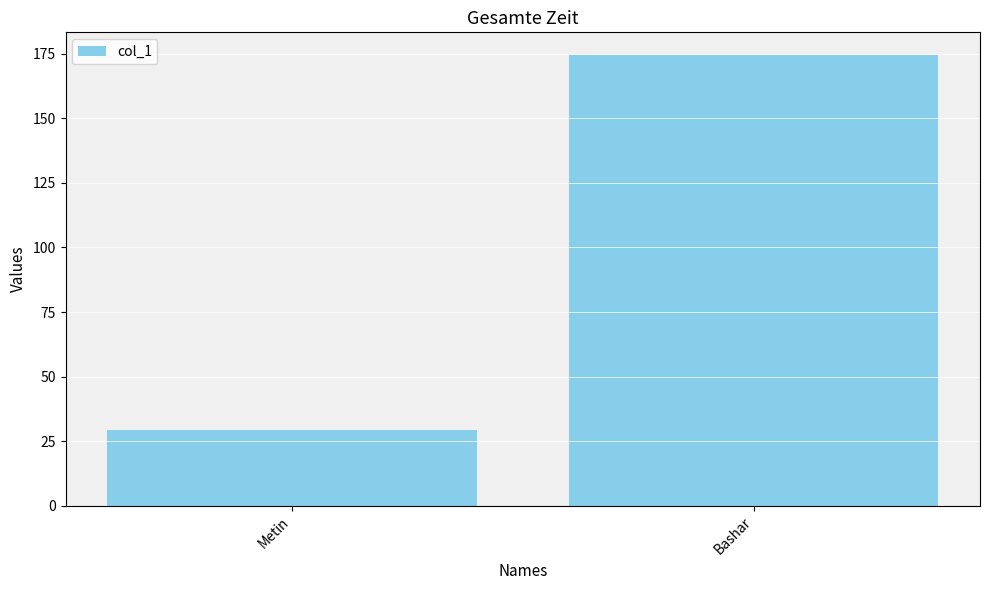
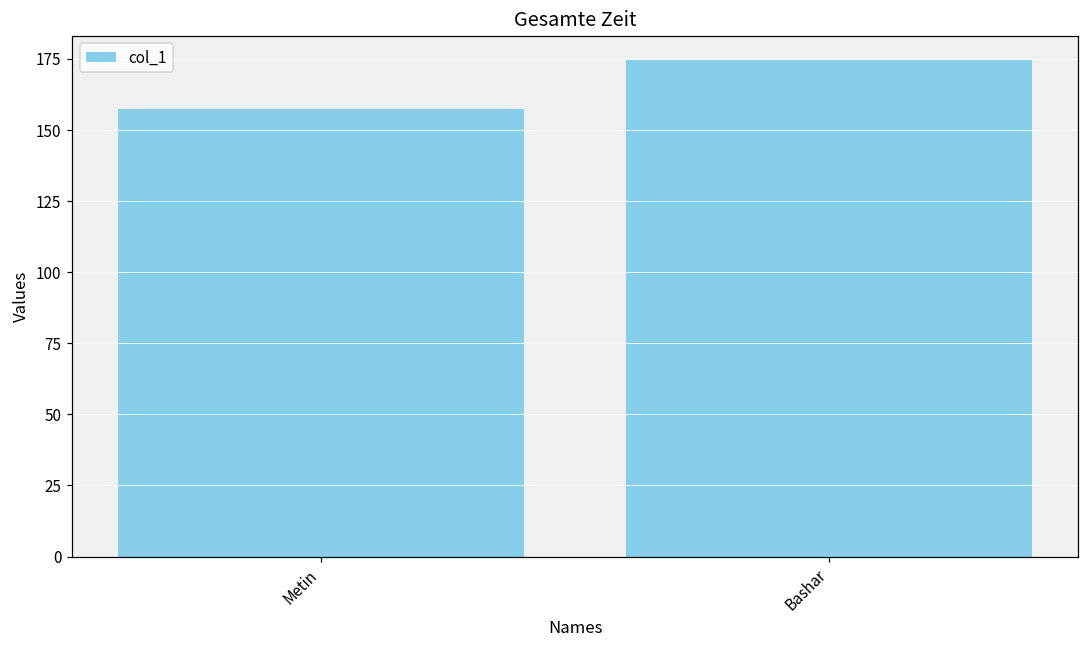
  {
-   "Metin": 29,
+   "Metin": 158,
    "Bashar": 175
  }
